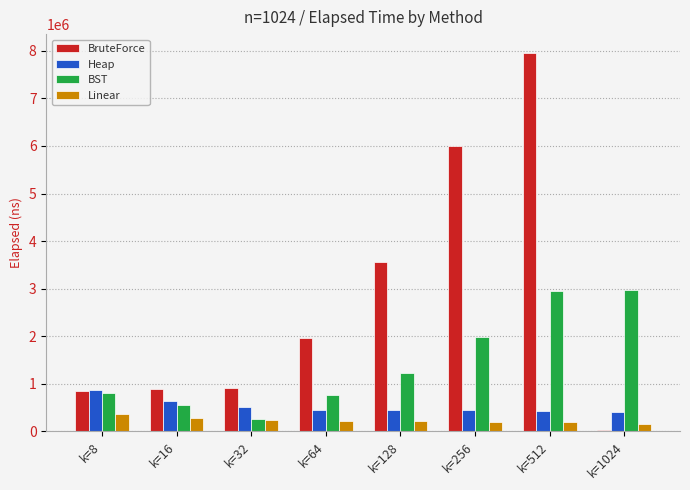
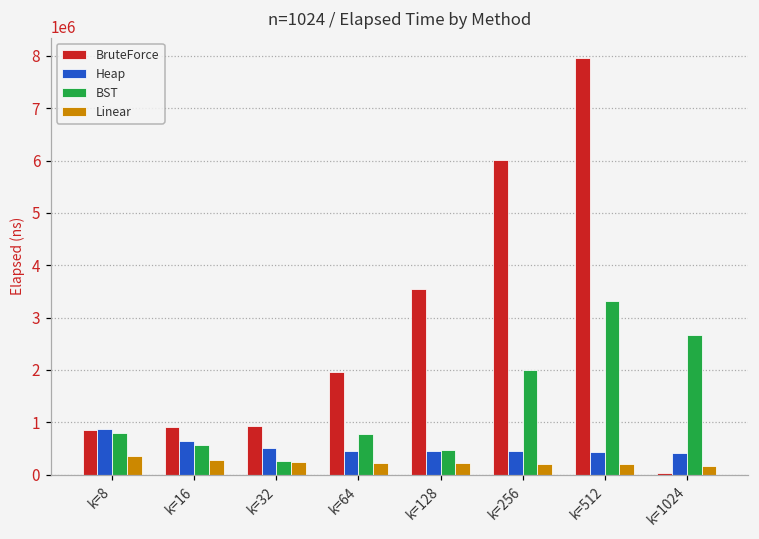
  {
    "BruteForce": {
      "k=8": 800000,
      "k=16": 900000,
      "k=32": 900000,
      "k=64": 2000000,
      "k=128": 3600000,
      "k=256": 6000000,
      "k=512": 8000000
    },
    "Heap": {
      "k=8": 900000,
      "k=16": 600000,
      "k=32": 500000,
      "k=64": 500000,
      "k=128": 500000,
      "k=256": 400000,
      "k=512": 400000,
      "k=1024": 400000
    },
    "BST": {
      "k=8": 800000,
      "k=16": 600000,
      "k=32": 300000,
      "k=64": 800000,
-     "k=128": 1200000,
+     "k=128": 500000,
      "k=256": 2000000,
-     "k=512": 3000000,
-     "k=1024": 3000000
+     "k=512": 3300000,
+     "k=1024": 2700000
    },
    "Linear": {
      "k=8": 400000,
      "k=16": 300000,
      "k=32": 200000,
      "k=64": 200000,
      "k=128": 200000,
      "k=256": 200000,
      "k=512": 200000,
      "k=1024": 200000
    }
  }
